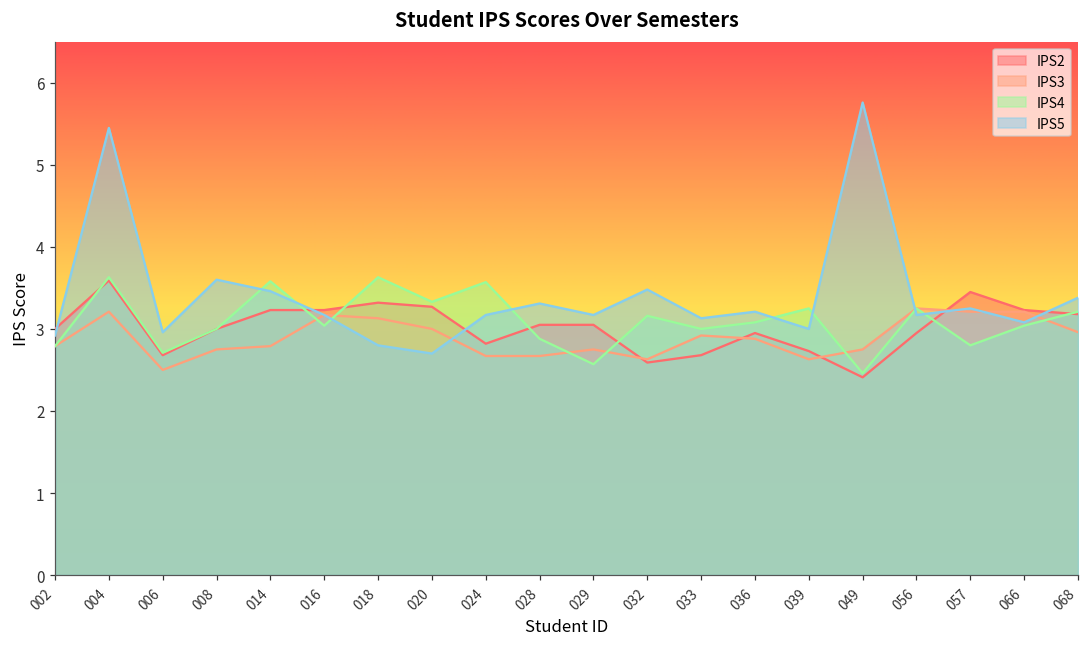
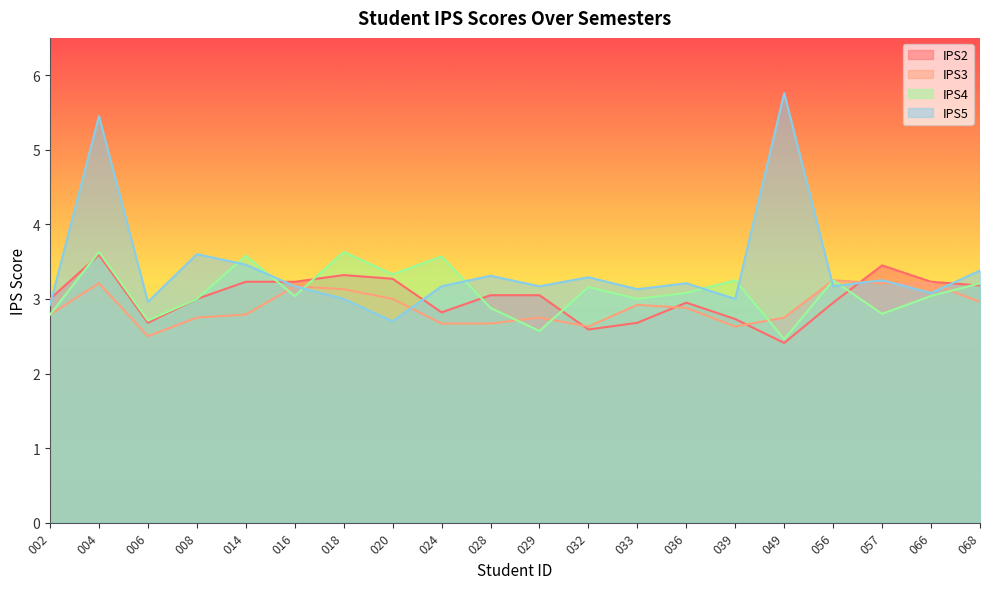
  {
    "IPS4": {
      "004": 3.6,
      "014": 3.6,
      "016": 3.0,
      "018": 3.6,
      "020": 3.3,
      "024": 3.6,
      "028": 2.9,
      "029": 2.6,
      "032": 3.2,
      "033": 3.0,
      "036": 3.1,
      "039": 3.3,
      "049": 2.5,
      "057": 2.8,
      "066": 3.0
    },
    "IPS5": {
      "002": 2.9,
      "004": 5.5,
      "006": 3.0,
      "008": 3.6,
      "014": 3.5,
-     "018": 2.8,
+     "018": 3.0,
      "020": 2.7,
      "024": 3.2,
      "028": 3.3,
      "029": 3.2,
-     "032": 3.5,
+     "032": 3.3,
      "033": 3.1,
      "036": 3.2,
      "039": 3.0,
      "049": 5.8,
      "056": 3.2,
      "057": 3.3,
      "066": 3.1,
      "068": 3.4
    }
  }
